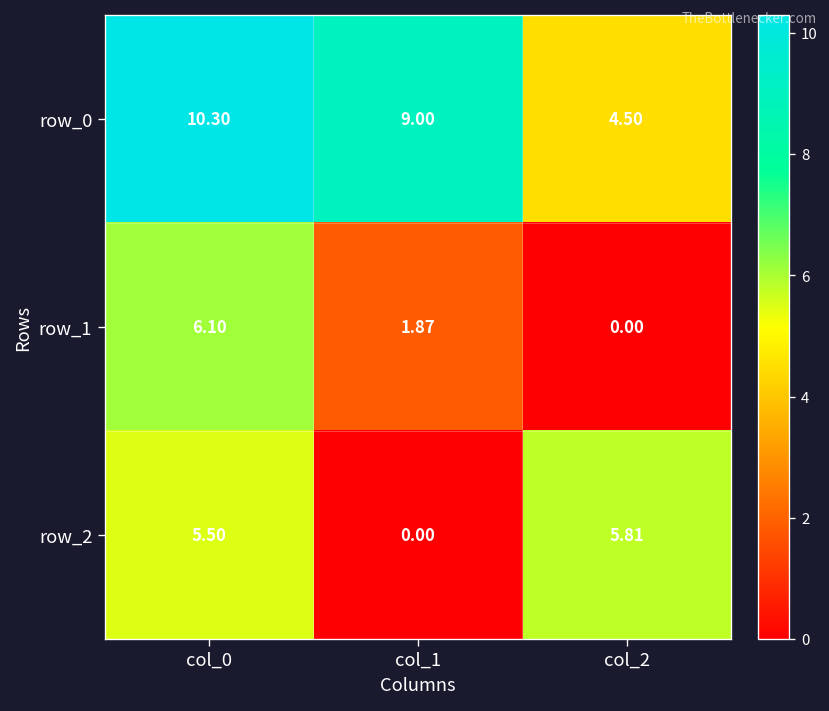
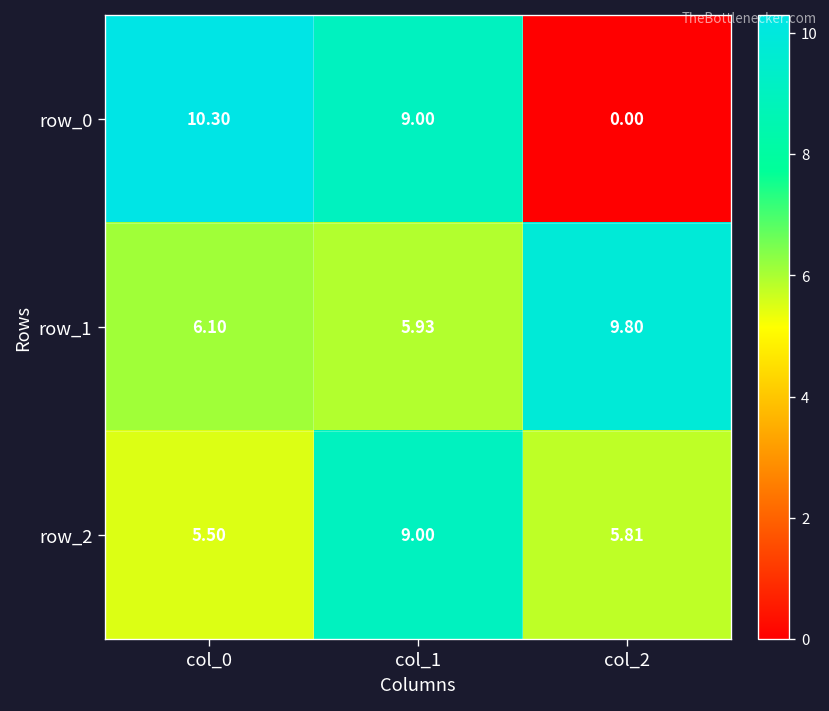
  {
    "row_0": {
      "col_0": 10.30,
      "col_1": 9.00,
-     "col_2": 4.50
+     "col_2": 0.00
    },
    "row_1": {
      "col_0": 6.10,
-     "col_1": 1.87,
-     "col_2": 0.00
+     "col_1": 5.93,
+     "col_2": 9.80
    },
    "row_2": {
      "col_0": 5.50,
-     "col_1": 0.00,
+     "col_1": 9.00,
      "col_2": 5.81
    }
  }
